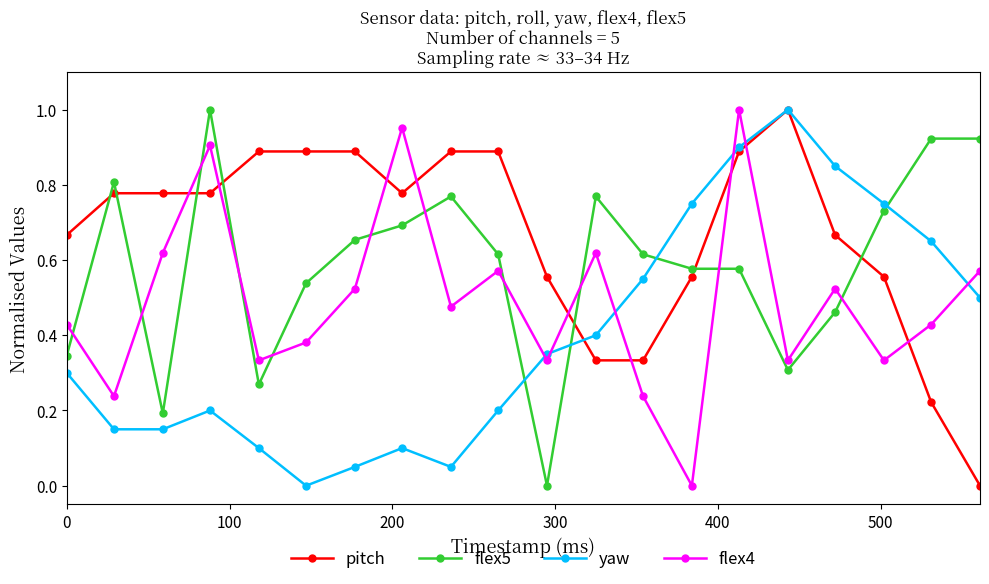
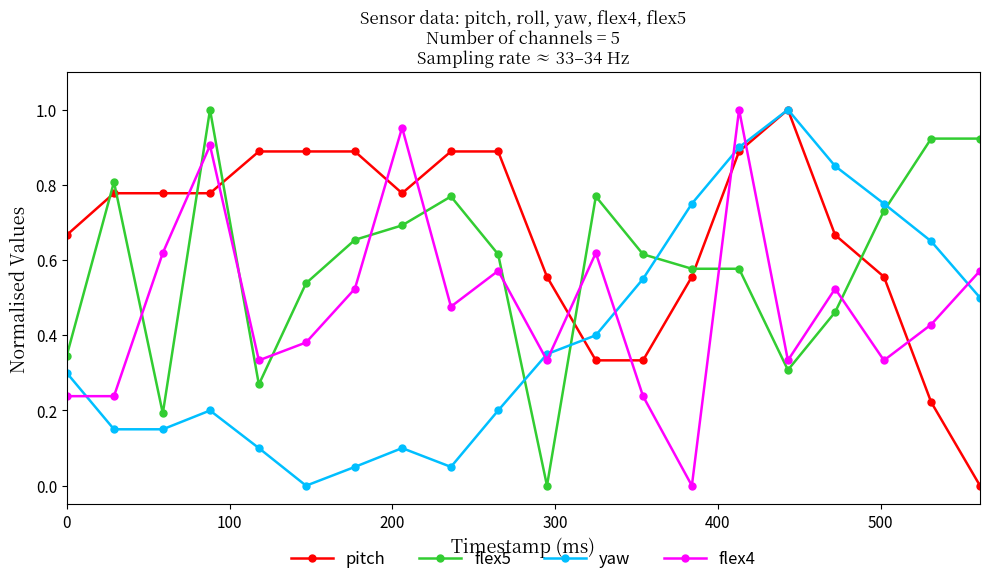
  {
    "pitch": {
      "0": 0.67
    },
    "flex5": {
      "0": 0.35
    },
    "yaw": {
      "0": 0.30
    },
    "flex4": {
-     "0": 0.43
+     "0": 0.24
    }
  }
